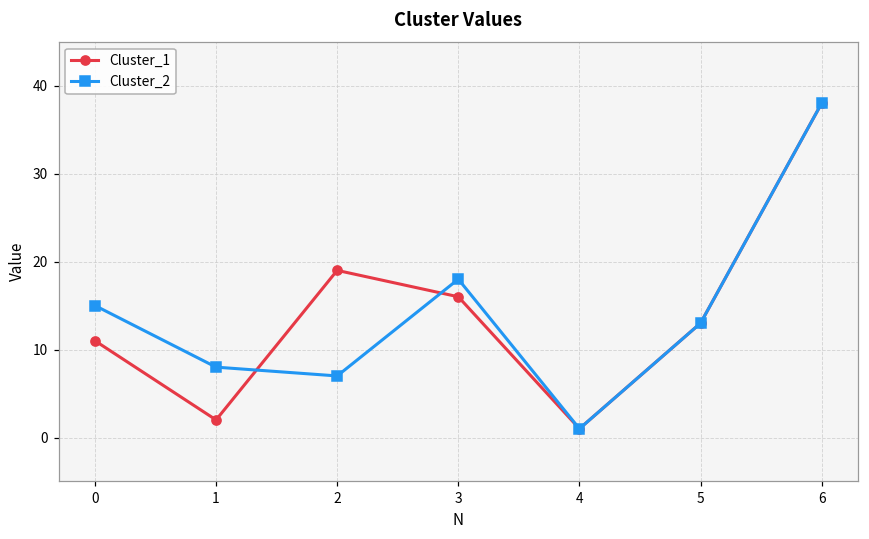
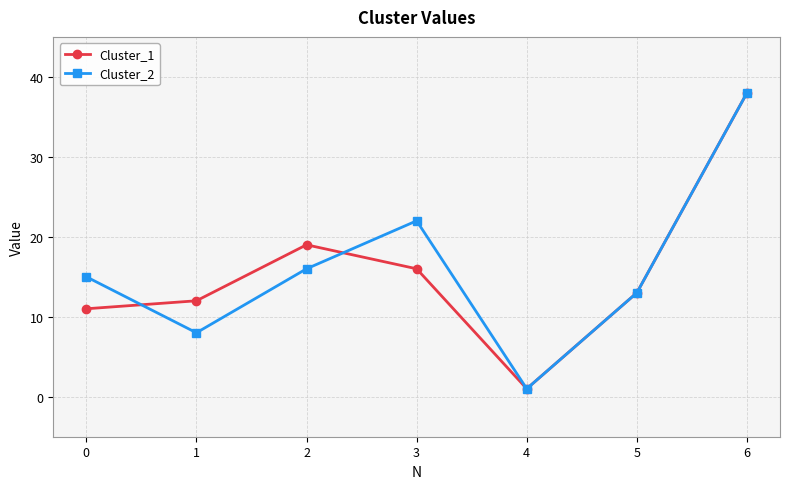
  {
    "Cluster_1": {
      "0": 11,
-     "1": 2,
+     "1": 12,
      "2": 19,
      "3": 16
    },
    "Cluster_2": {
      "0": 15,
      "1": 8,
-     "2": 7,
-     "3": 18
+     "2": 16,
+     "3": 22
    }
  }
